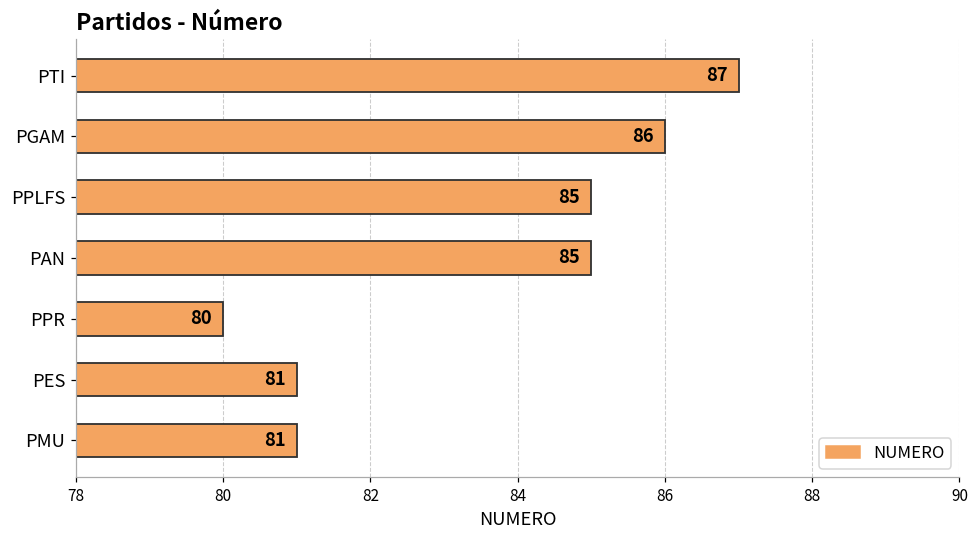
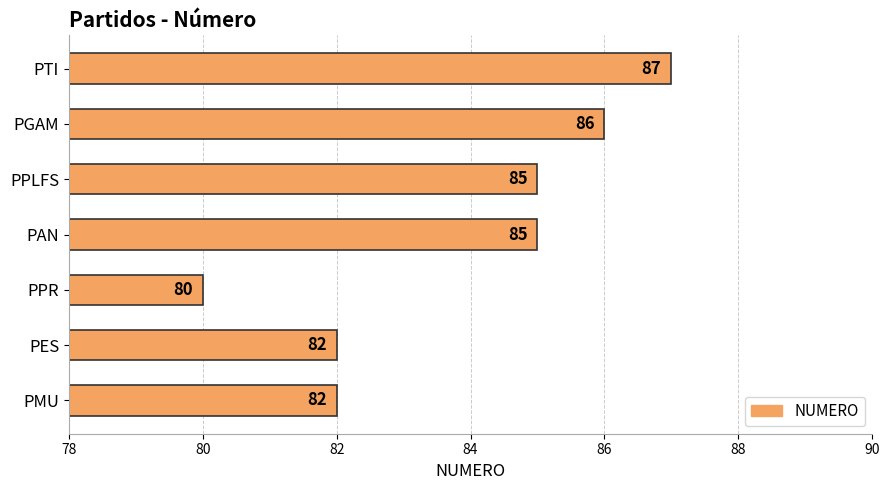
  {
    "PTI": 87,
    "PGAM": 86,
    "PPLFS": 85,
    "PAN": 85,
    "PPR": 80,
-   "PES": 81,
-   "PMU": 81
+   "PES": 82,
+   "PMU": 82
  }
